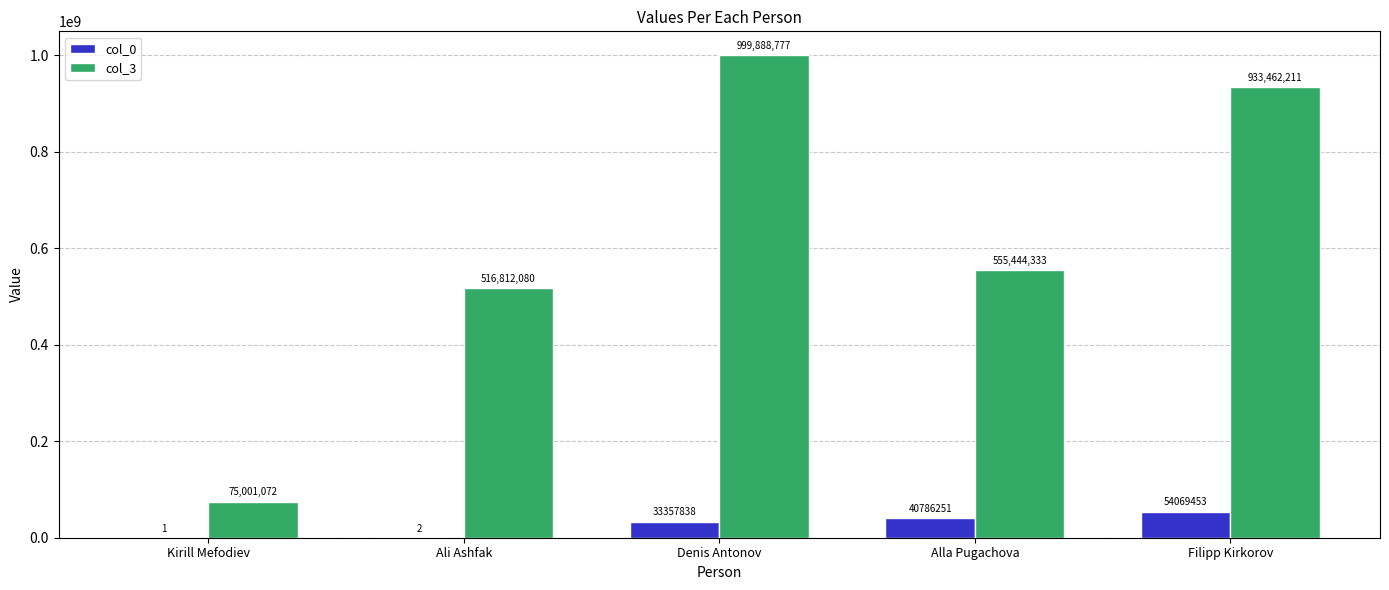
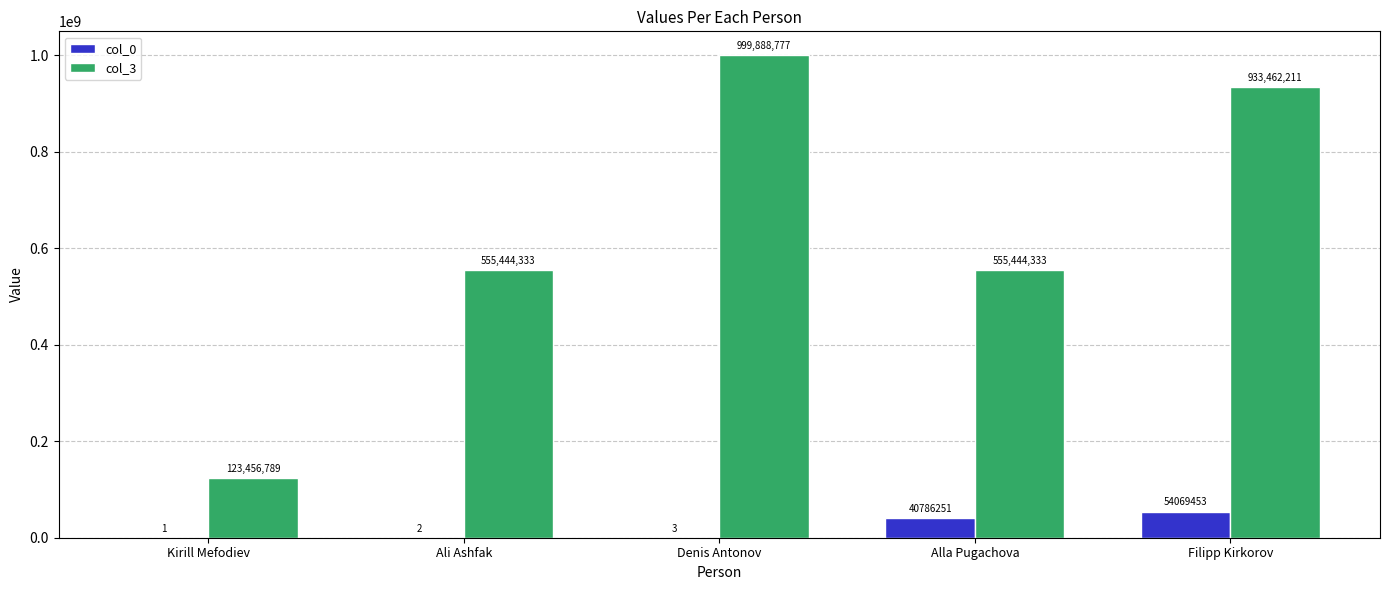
  {
    "col_0": {
      "Kirill Mefodiev": "1",
      "Ali Ashfak": "2",
-     "Denis Antonov": "33357838",
+     "Denis Antonov": "3",
      "Alla Pugachova": "40786251",
      "Filipp Kirkorov": "54069453"
    },
    "col_3": {
-     "Kirill Mefodiev": "75,001,072",
-     "Ali Ashfak": "516,812,080",
+     "Kirill Mefodiev": "123,456,789",
+     "Ali Ashfak": "555,444,333",
      "Denis Antonov": "999,888,777",
      "Alla Pugachova": "555,444,333",
      "Filipp Kirkorov": "933,462,211"
    }
  }
